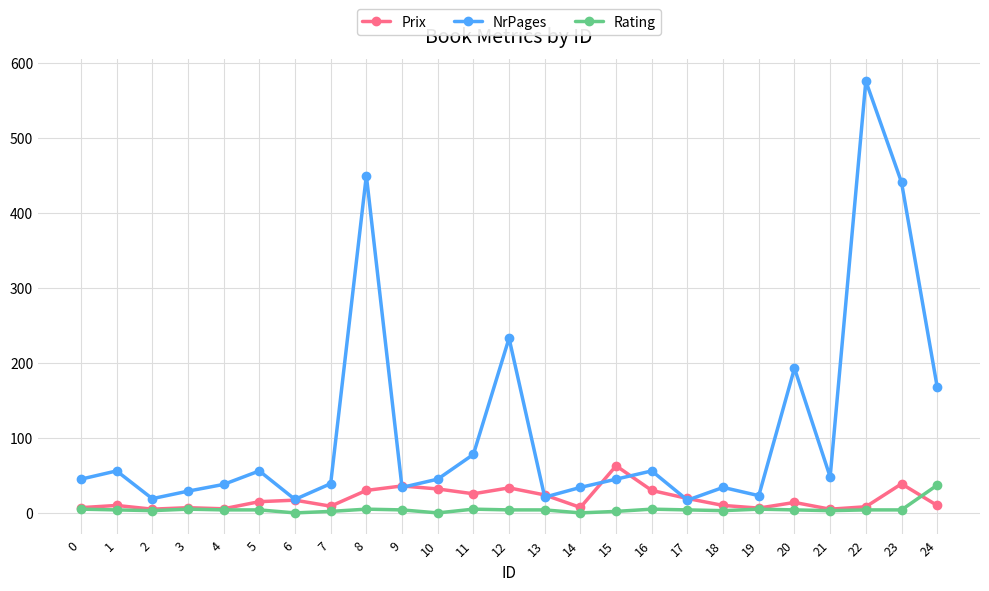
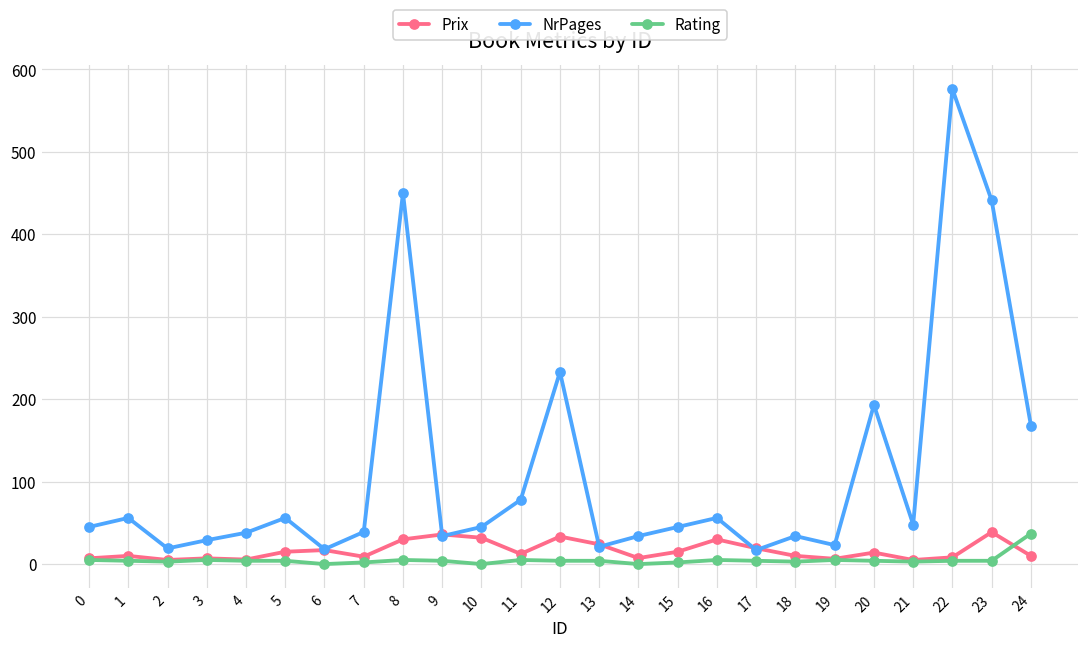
  {
    "Prix": {
      "1": 10,
      "5": 10,
      "7": 10,
      "8": 30,
      "10": 30,
-     "11": 30,
+     "11": 10,
      "12": 30,
      "14": 10,
-     "15": 60,
+     "15": 10,
      "16": 30,
      "18": 10,
      "20": 10,
      "22": 10,
      "23": 40,
      "24": 10
    },
    "NrPages": {
      "0": 50,
      "1": 60,
      "2": 20,
      "3": 30,
      "4": 40,
      "5": 60,
      "7": 40,
      "8": 450,
      "10": 50,
      "11": 80,
      "12": 230,
      "14": 30,
      "15": 50,
      "16": 60,
      "18": 30,
      "19": 20,
      "20": 190,
      "21": 50,
      "22": 580,
      "23": 440,
      "24": 170
    },
    "Rating": {
      "1": 0,
      "5": 0,
      "6": 0,
      "7": 0,
      "8": 10,
      "9": 0,
      "10": 0,
      "11": 10,
      "12": 0,
      "13": 0,
      "14": 0,
      "15": 0,
      "16": 10,
      "17": 0,
      "18": 0,
      "20": 0,
      "22": 0,
      "23": 0,
      "24": 40
    }
  }
